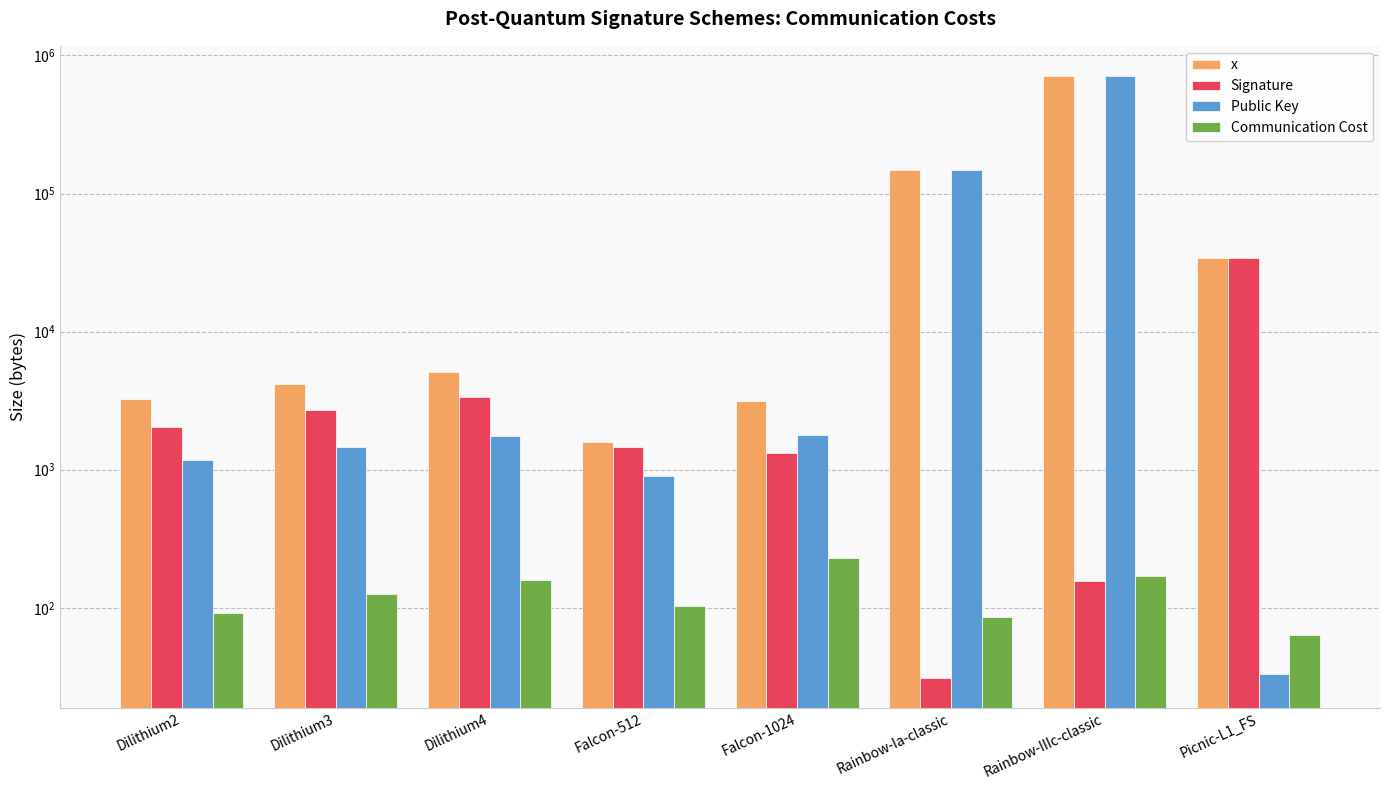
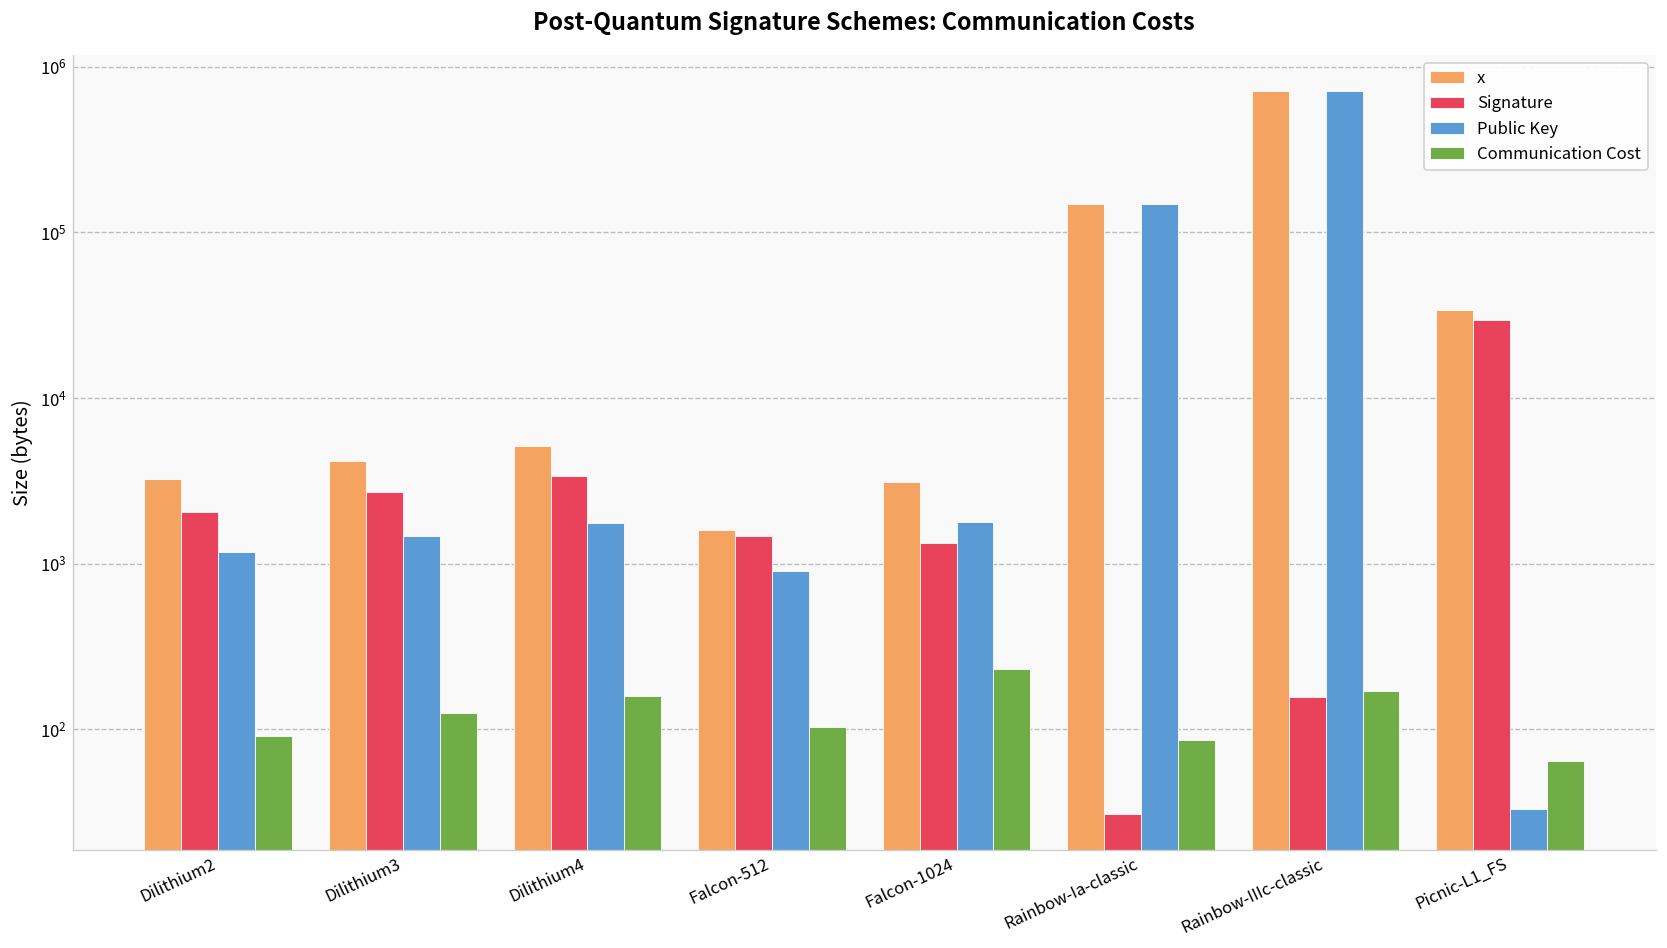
  {
    "x": {
      "Dilithium2": 3200,
      "Dilithium3": 4200,
      "Dilithium4": 5100,
      "Falcon-512": 1600,
      "Falcon-1024": 3100,
      "Rainbow-Ia-classic": 150000,
      "Rainbow-IIIc-classic": 700000,
      "Picnic-L1_FS": 34000
    },
    "Signature": {
      "Dilithium2": 2000,
      "Dilithium3": 2700,
      "Dilithium4": 3400,
      "Falcon-512": 1500,
      "Falcon-1024": 1300,
      "Rainbow-Ia-classic": 31,
      "Rainbow-IIIc-classic": 160,
-     "Picnic-L1_FS": 34000
+     "Picnic-L1_FS": 30000
    },
    "Public Key": {
      "Dilithium2": 1200,
      "Dilithium3": 1500,
      "Dilithium4": 1800,
      "Falcon-512": 900,
      "Falcon-1024": 1800,
      "Rainbow-Ia-classic": 150000,
      "Rainbow-IIIc-classic": 700000,
      "Picnic-L1_FS": 33
    },
    "Communication Cost": {
      "Dilithium2": 90,
      "Dilithium3": 130,
      "Dilithium4": 160,
      "Falcon-512": 100,
      "Falcon-1024": 230,
      "Rainbow-Ia-classic": 90,
      "Rainbow-IIIc-classic": 170,
      "Picnic-L1_FS": 60
    }
  }
